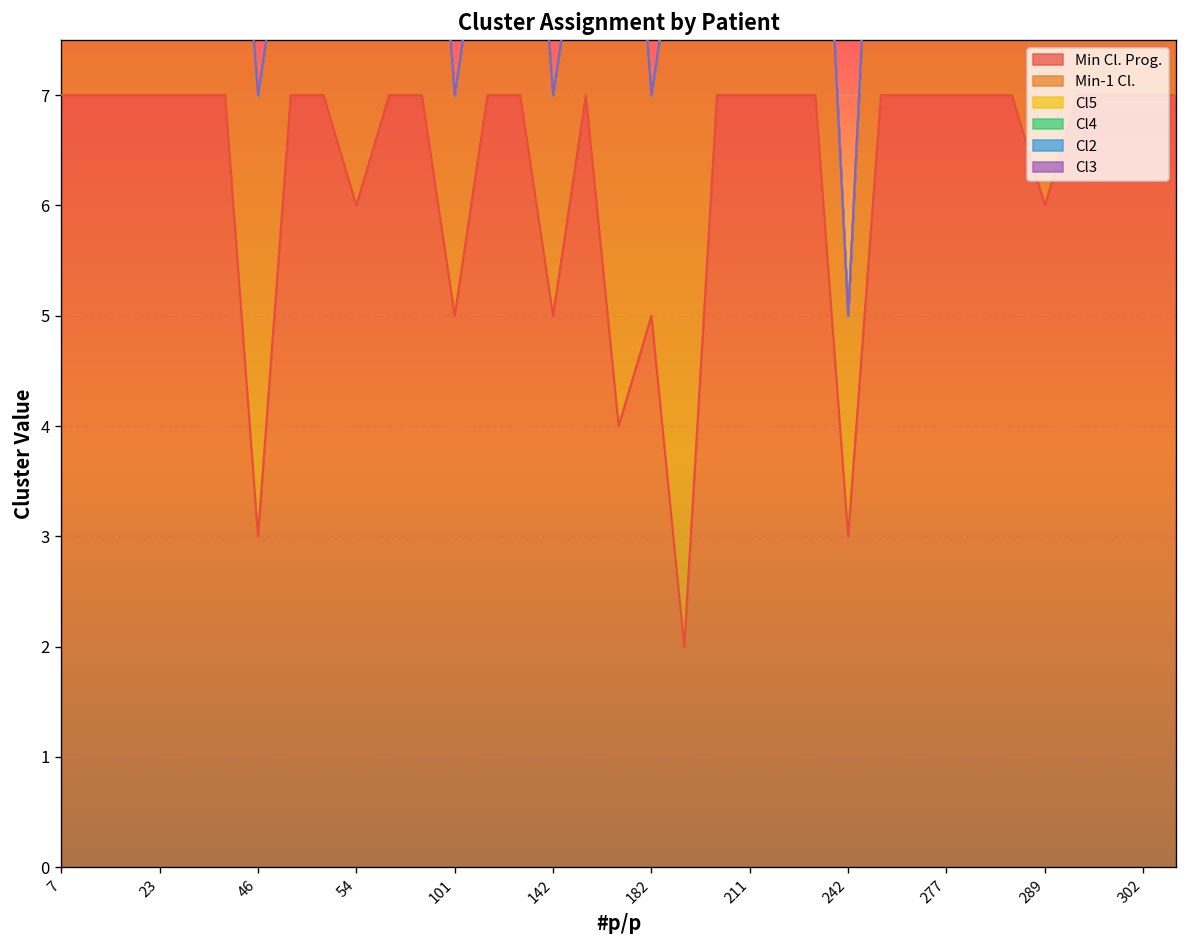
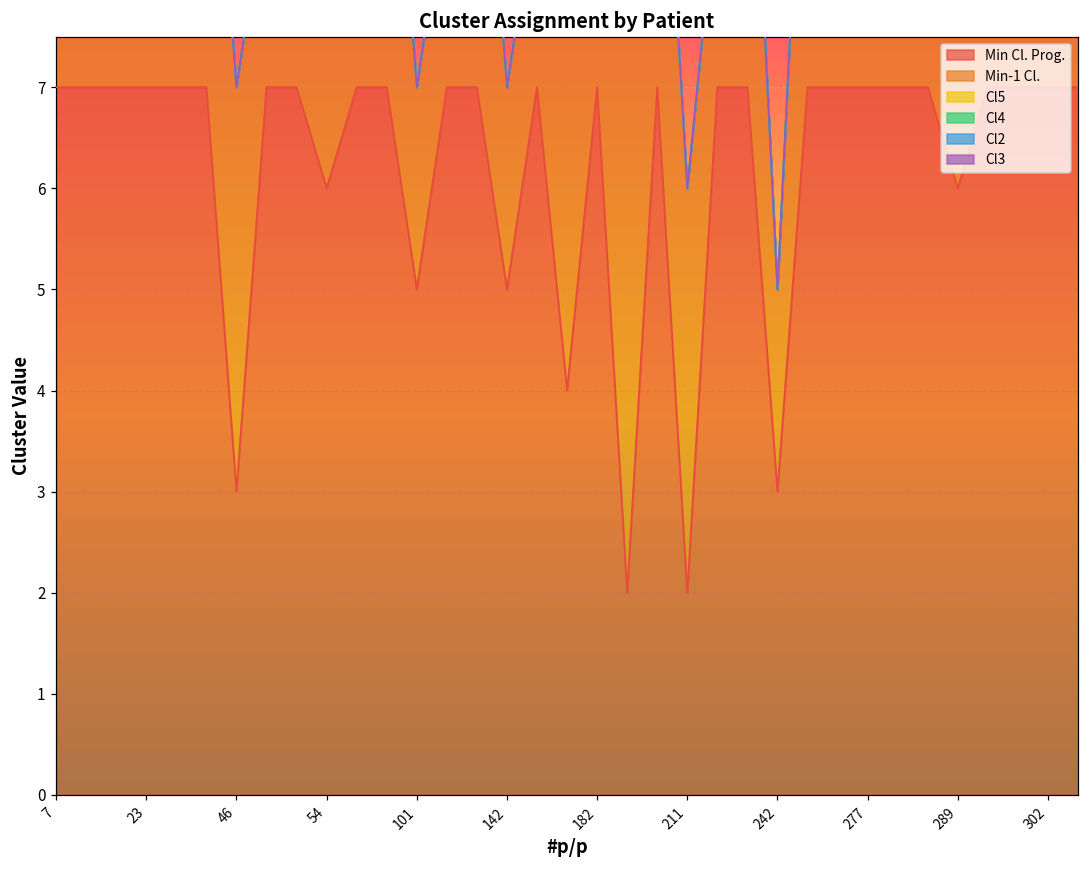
  {
    "Min Cl. Prog.": {
      "46": 3,
      "54": 6,
      "101": 5,
      "142": 5,
-     "182": 5,
-     "211": 7,
+     "182": 7,
+     "211": 2,
      "242": 3,
      "277": 7,
      "289": 6
    }
  }
